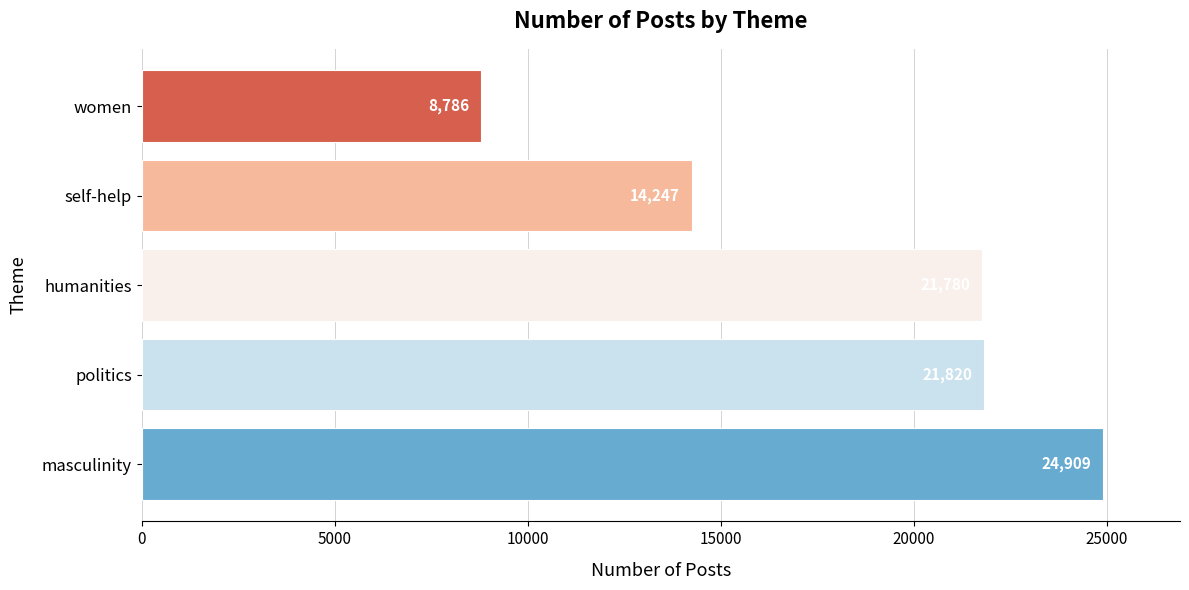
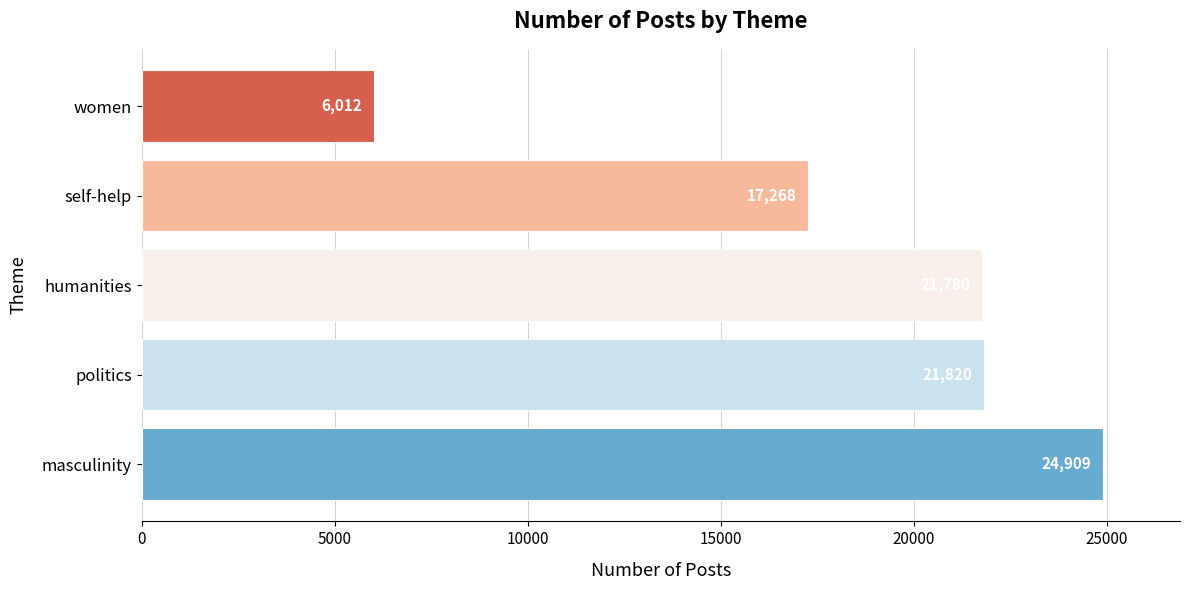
  {
-   "women": "8,786",
-   "self-help": "14,247",
+   "women": "6,012",
+   "self-help": "17,268",
    "politics": "21,820",
    "masculinity": "24,909"
  }
